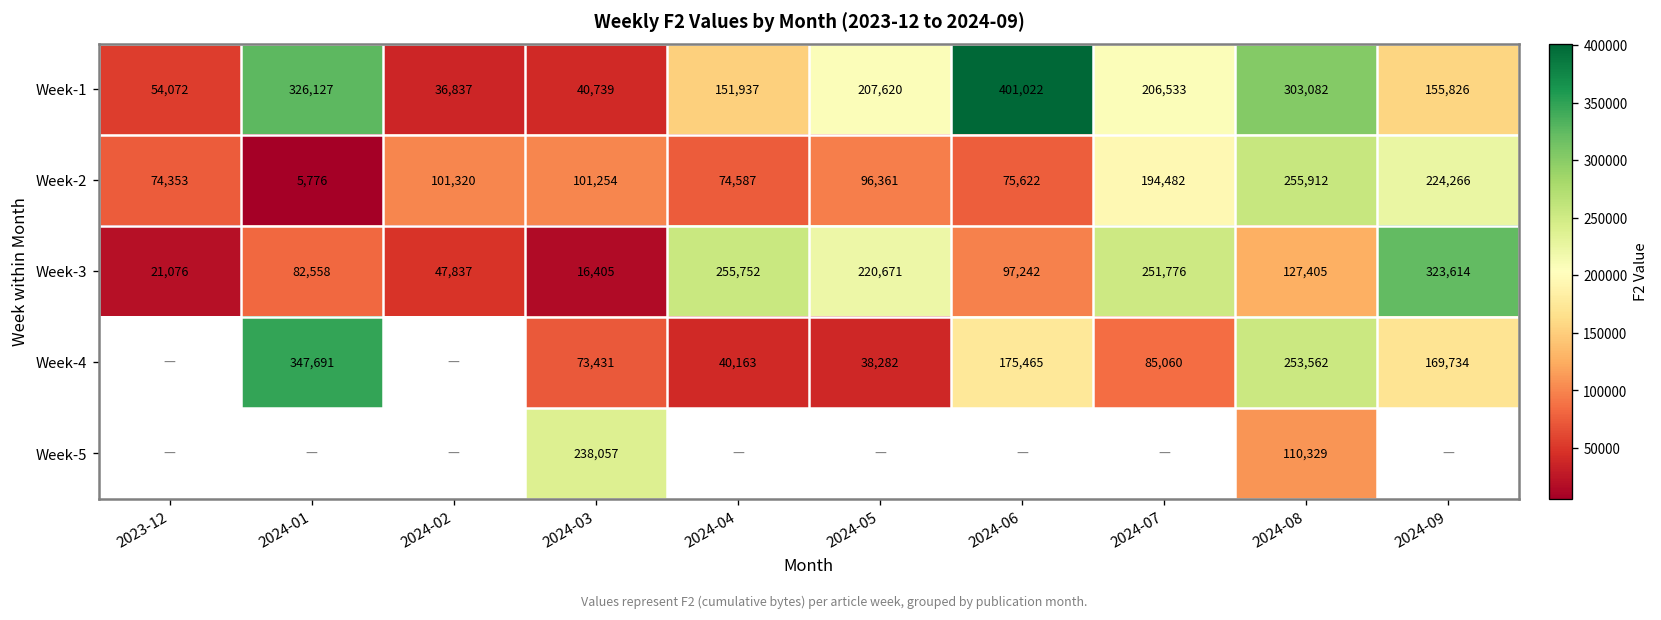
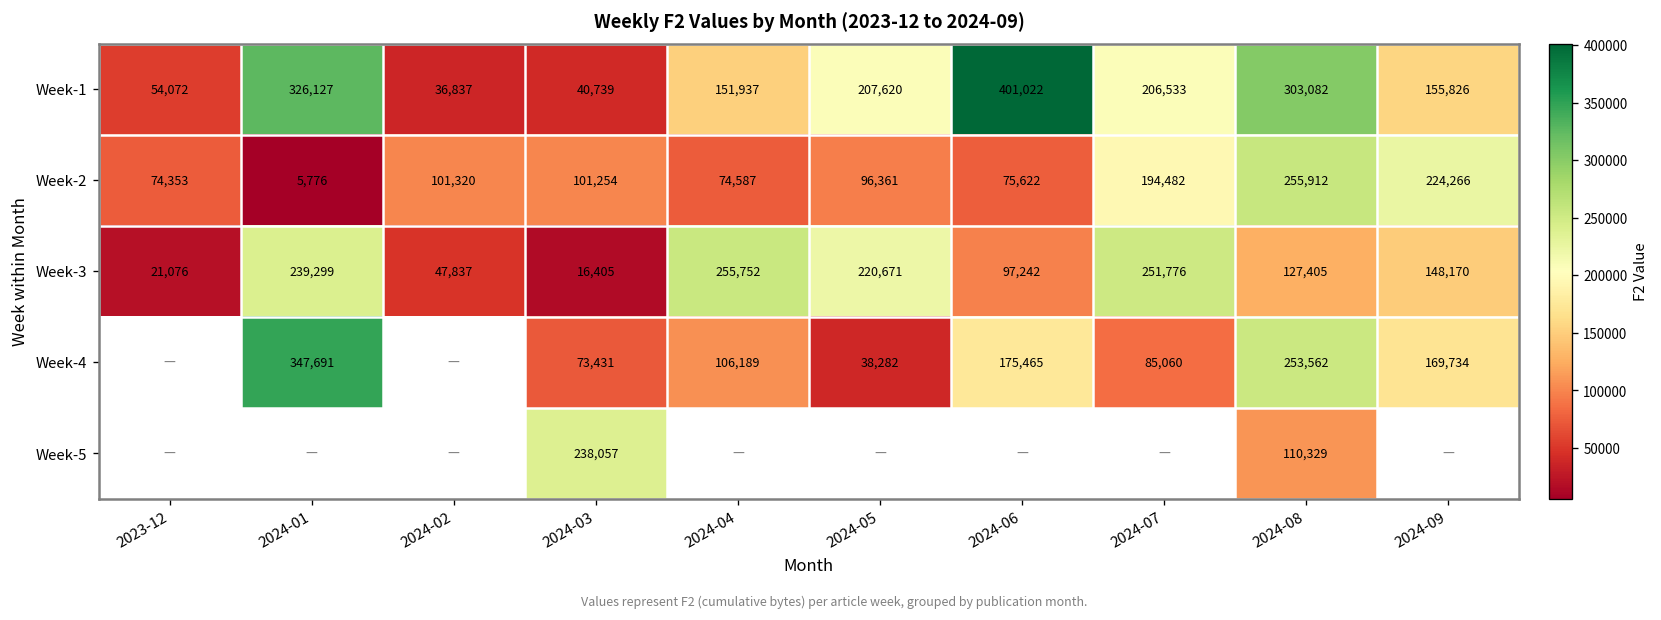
  {
    "Week-1": {
      "2023-12": "54,072",
      "2024-01": "326,127",
      "2024-02": "36,837",
      "2024-03": "40,739",
      "2024-04": "151,937",
      "2024-05": "207,620",
      "2024-06": "401,022",
      "2024-07": "206,533",
      "2024-08": "303,082",
      "2024-09": "155,826"
    },
    "Week-2": {
      "2023-12": "74,353",
      "2024-01": "5,776",
      "2024-02": "101,320",
      "2024-03": "101,254",
      "2024-04": "74,587",
      "2024-05": "96,361",
      "2024-06": "75,622",
      "2024-07": "194,482",
      "2024-08": "255,912",
      "2024-09": "224,266"
    },
    "Week-3": {
      "2023-12": "21,076",
-     "2024-01": "82,558",
+     "2024-01": "239,299",
      "2024-02": "47,837",
      "2024-03": "16,405",
      "2024-04": "255,752",
      "2024-05": "220,671",
      "2024-06": "97,242",
      "2024-07": "251,776",
      "2024-08": "127,405",
-     "2024-09": "323,614"
+     "2024-09": "148,170"
    },
    "Week-4": {
      "2024-01": "347,691",
      "2024-03": "73,431",
-     "2024-04": "40,163",
+     "2024-04": "106,189",
      "2024-05": "38,282",
      "2024-06": "175,465",
      "2024-07": "85,060",
      "2024-08": "253,562",
      "2024-09": "169,734"
    },
    "Week-5": {
      "2024-03": "238,057",
      "2024-08": "110,329"
    }
  }
